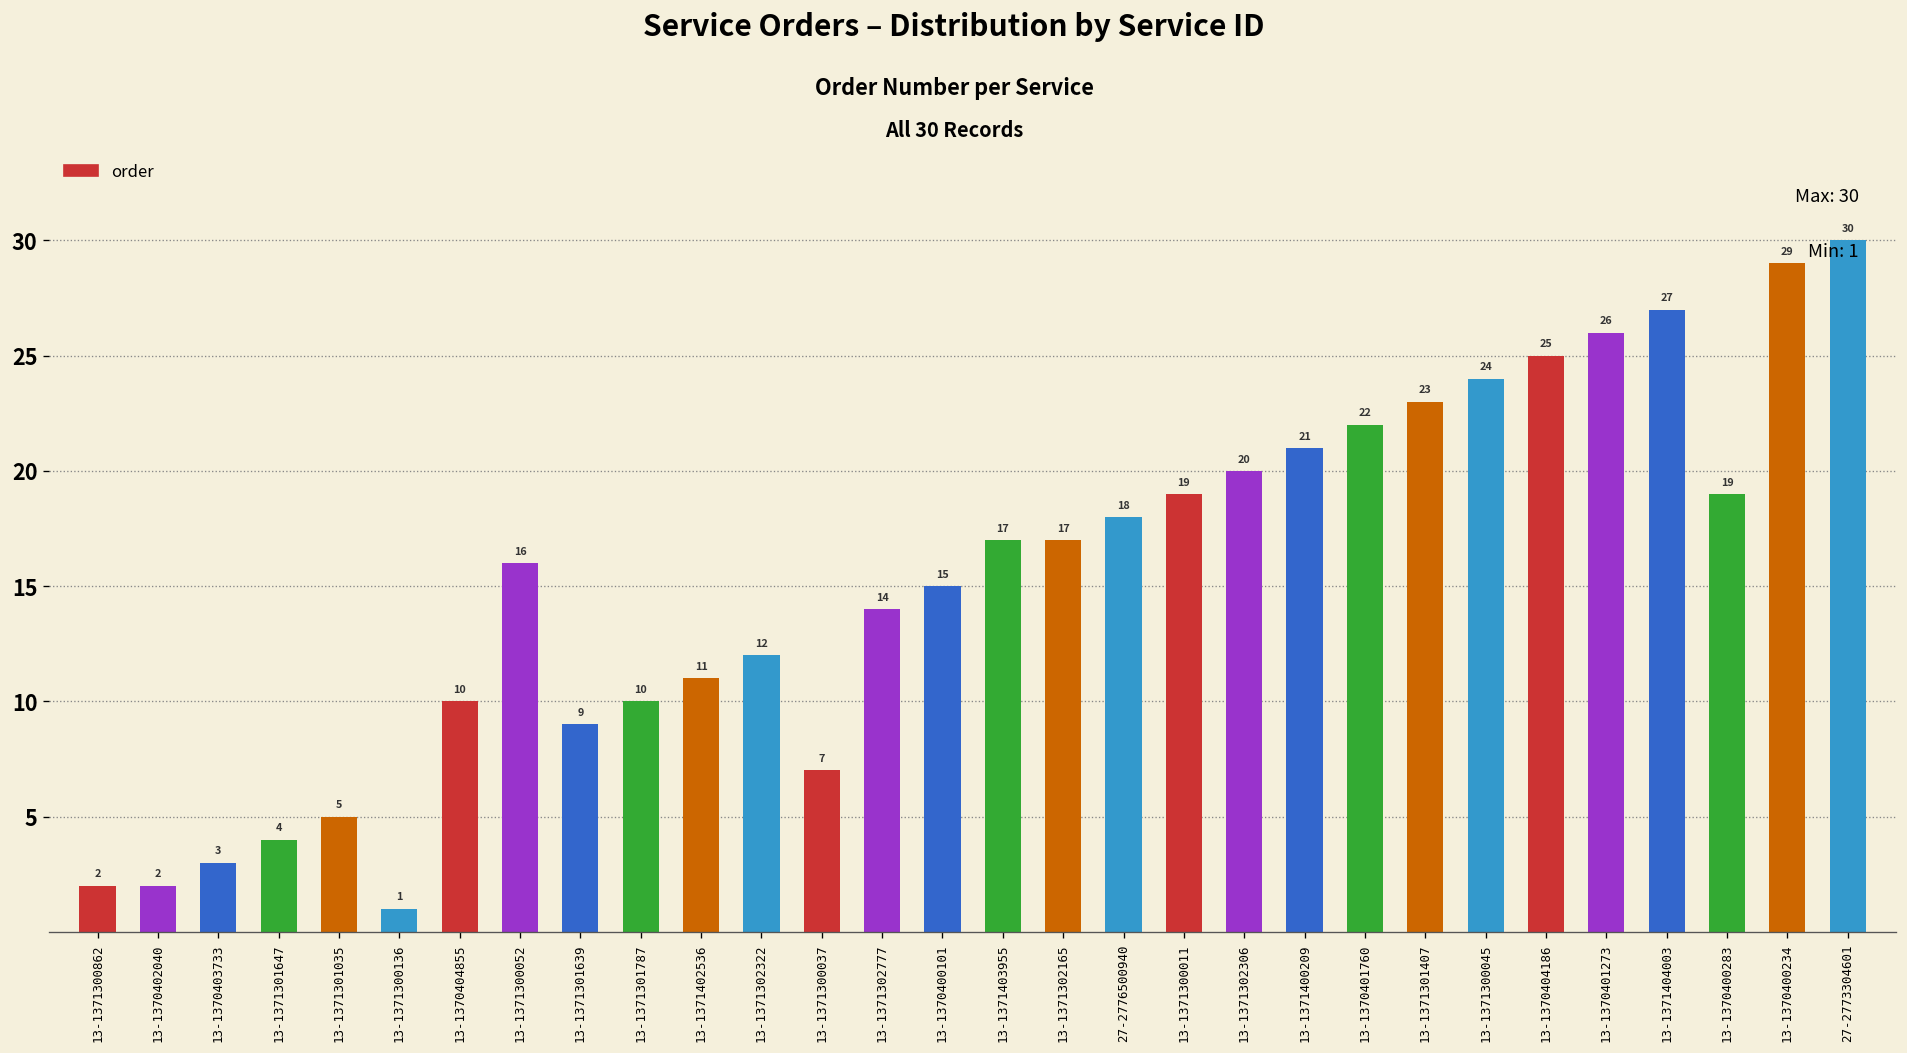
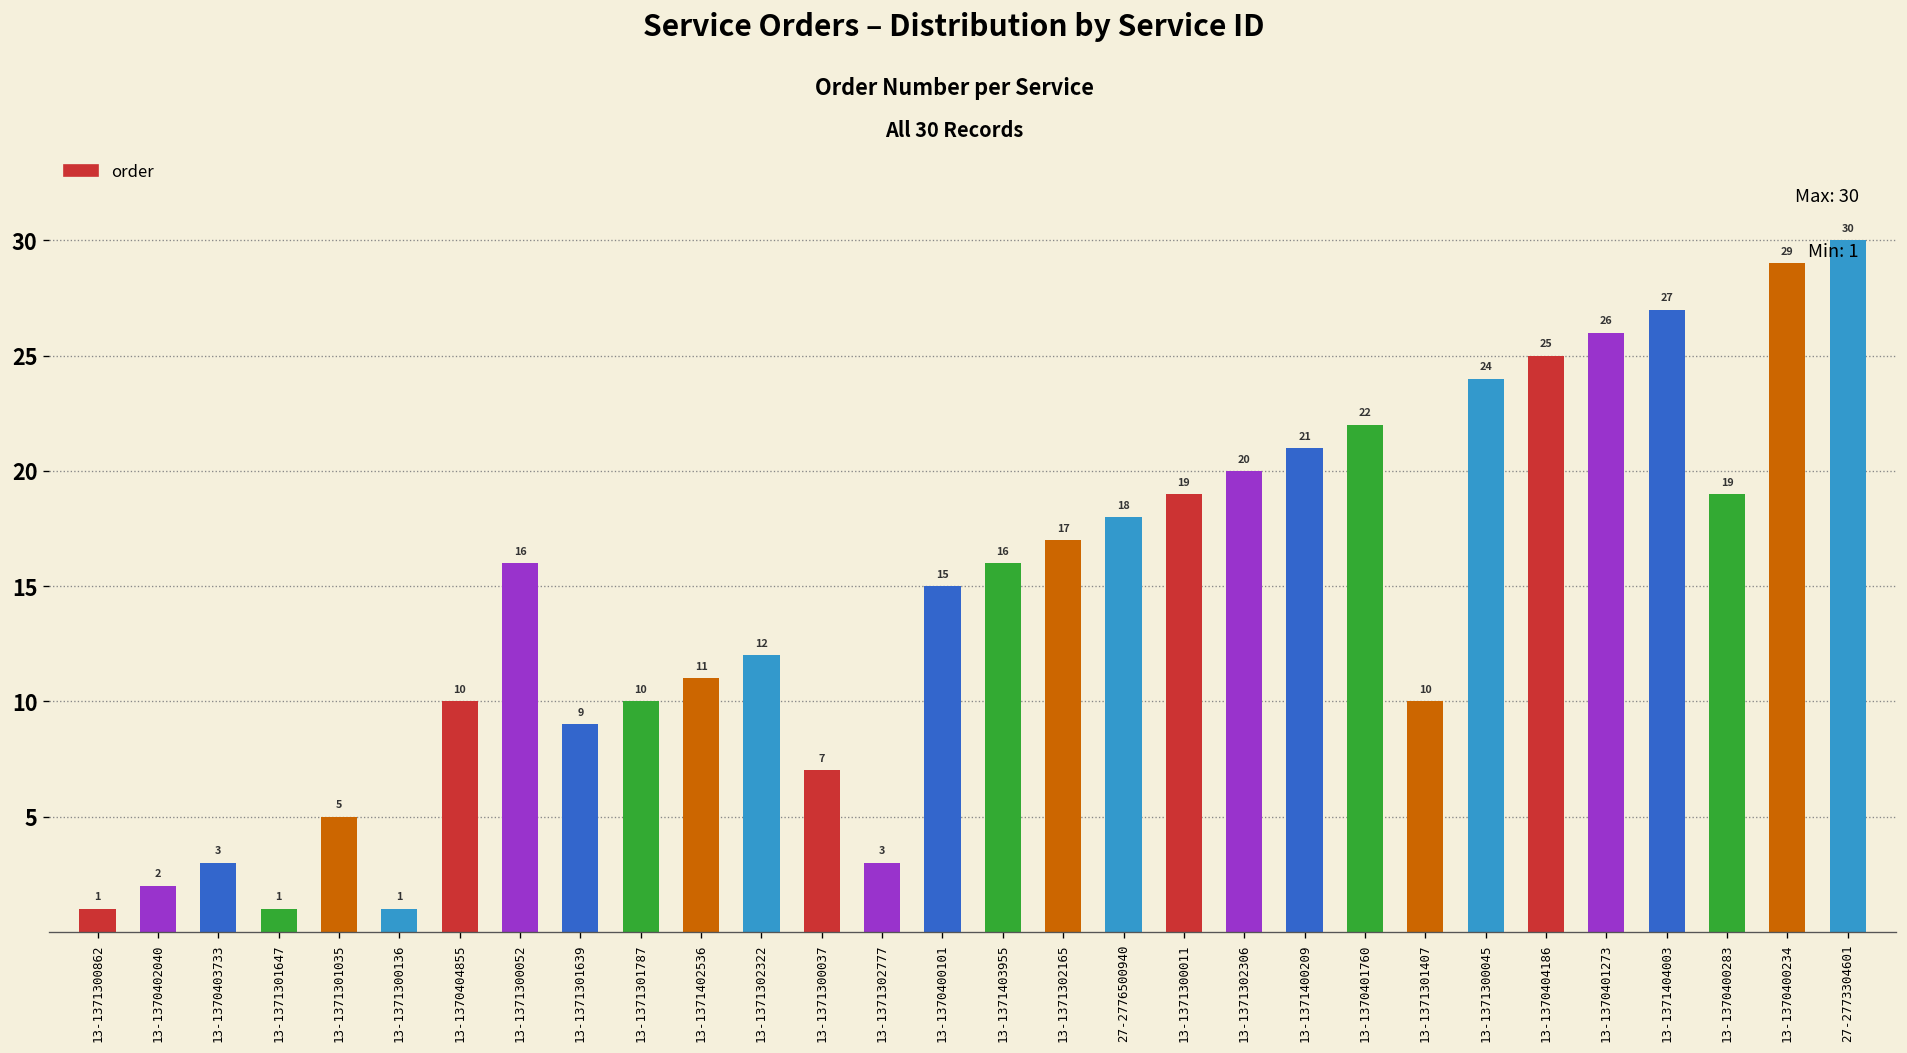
  {
-   "13-1371300862": 2,
+   "13-1371300862": 1,
    "13-1370402040": 2,
    "13-1370403733": 3,
-   "13-1371301647": 4,
+   "13-1371301647": 1,
    "13-1371301035": 5,
    "13-1371300136": 1,
    "13-1370404855": 10,
    "13-1371300052": 16,
    "13-1371301639": 9,
    "13-1371301787": 10,
    "13-1371402536": 11,
    "13-1371302322": 12,
    "13-1371300037": 7,
-   "13-1371302777": 14,
+   "13-1371302777": 3,
    "13-1370400101": 15,
-   "13-1371403955": 17,
+   "13-1371403955": 16,
    "13-1371302165": 17,
    "27-2776500940": 18,
    "13-1371300011": 19,
    "13-1371302306": 20,
    "13-1371400209": 21,
    "13-1370401760": 22,
-   "13-1371301407": 23,
+   "13-1371301407": 10,
    "13-1371300045": 24,
    "13-1370404186": 25,
    "13-1370401273": 26,
    "13-1371404003": 27,
    "13-1370400283": 19,
    "13-1370400234": 29,
    "27-2773304601": 30
  }
